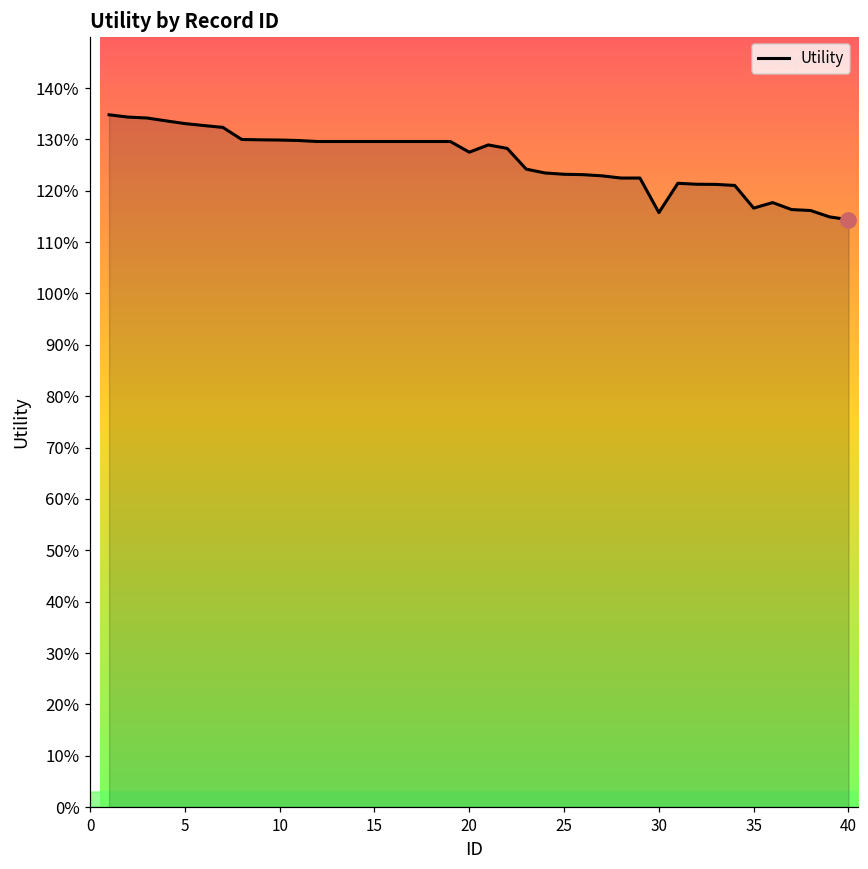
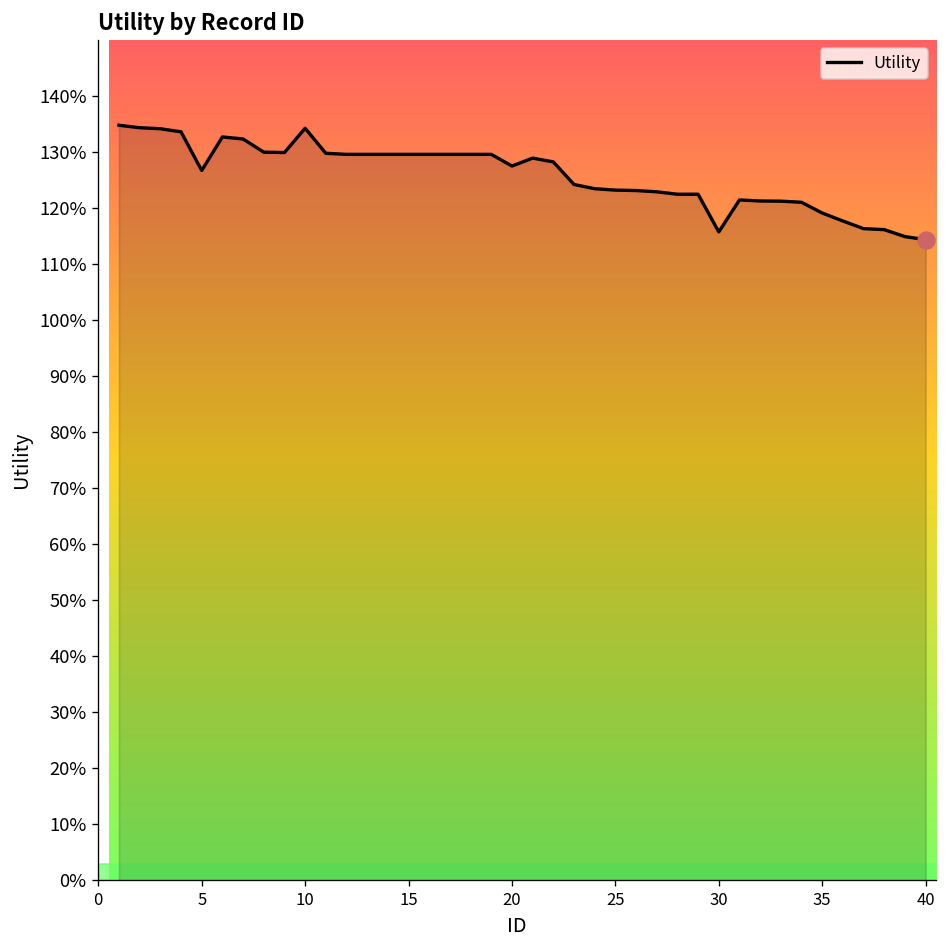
  {
    "Utility": {
-     "5": "133%",
-     "10": "130%",
+     "5": "127%",
+     "10": "134%",
      "15": "130%",
      "20": "128%",
      "25": "123%",
      "30": "116%",
-     "35": "117%"
+     "35": "119%"
    }
  }
